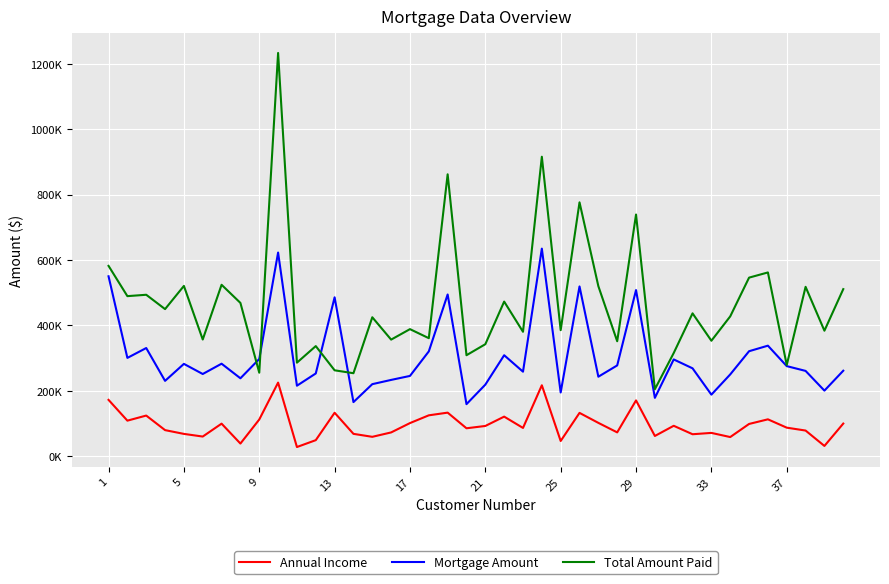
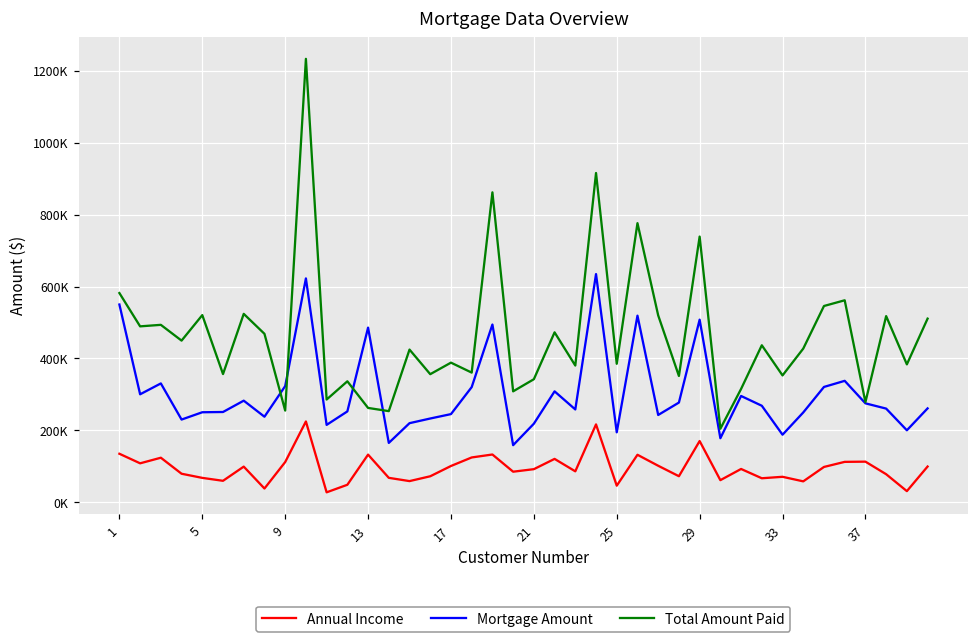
  {
    "Annual Income": {
-     "1": 170000,
+     "1": 140000,
      "5": 70000,
      "9": 110000,
      "13": 130000,
      "17": 100000,
      "21": 90000,
      "25": 50000,
      "29": 170000,
      "33": 70000,
-     "37": 90000
+     "37": 110000
    },
    "Mortgage Amount": {
      "1": 550000,
-     "5": 280000,
-     "9": 300000,
+     "5": 250000,
+     "9": 320000,
      "13": 490000,
      "17": 250000,
      "21": 220000,
      "25": 190000,
      "29": 510000,
      "33": 190000
    },
    "Total Amount Paid": {
      "1": 580000,
      "5": 520000,
      "9": 260000,
      "13": 260000,
      "17": 390000,
      "21": 340000,
      "25": 390000,
      "29": 740000,
      "33": 350000
    }
  }
